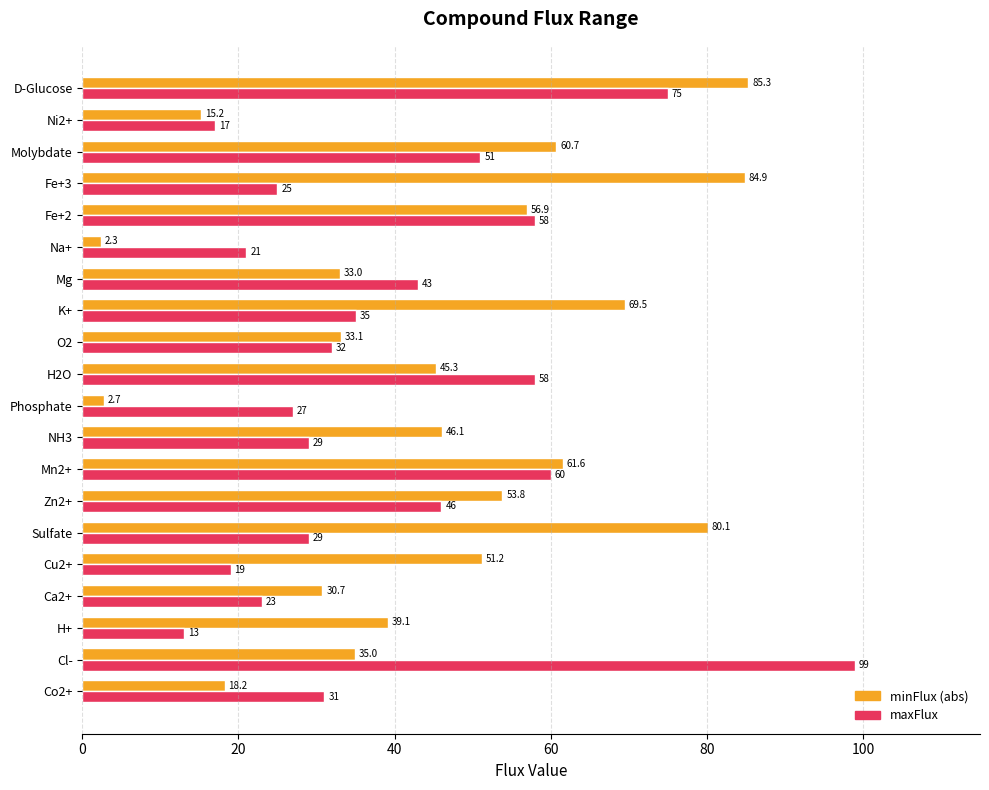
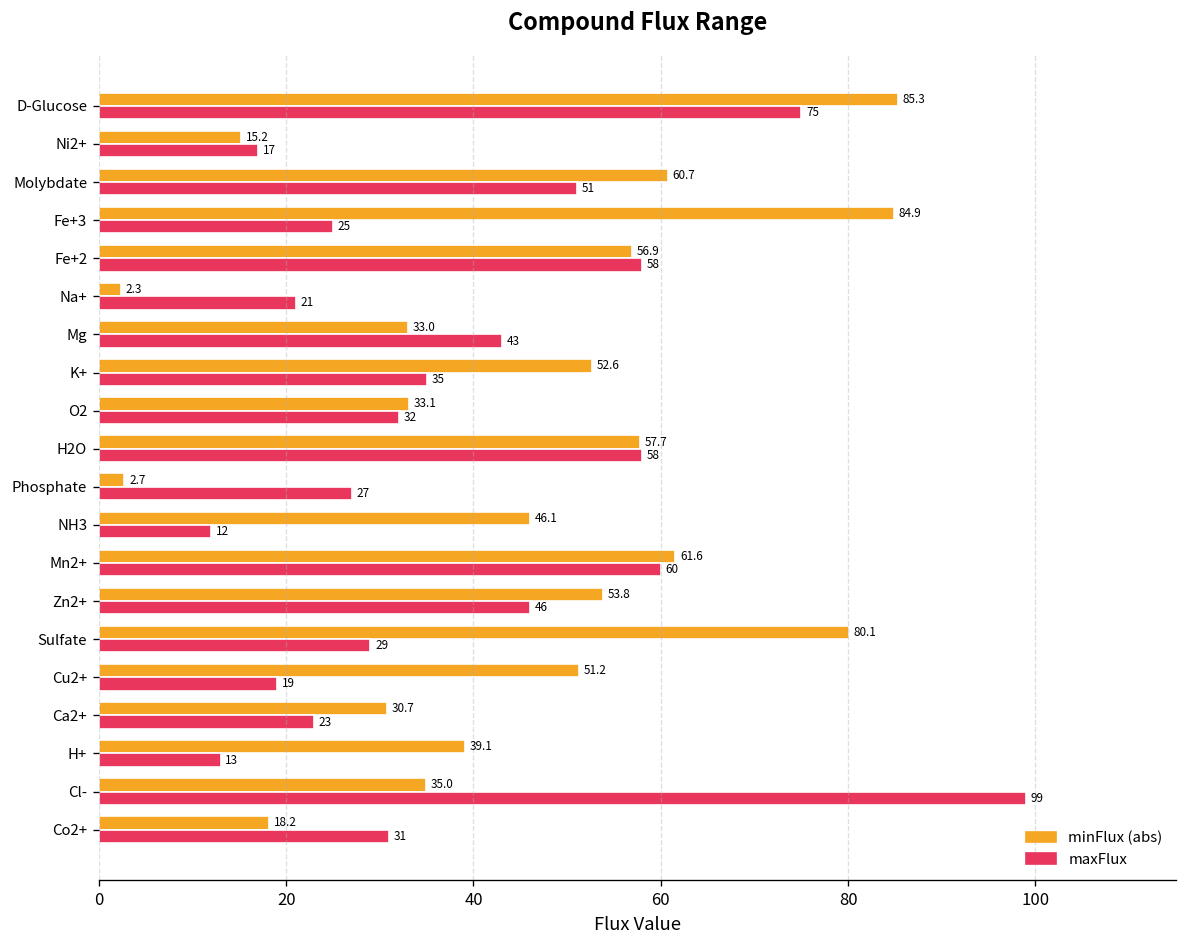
  {
    "minFlux (abs)": {
      "D-Glucose": 85.3,
      "Ni2+": 15.2,
      "Molybdate": 60.7,
      "Fe+3": 84.9,
      "Fe+2": 56.9,
      "Na+": 2.3,
      "Mg": 33.0,
-     "K+": 69.5,
+     "K+": 52.6,
      "O2": 33.1,
-     "H2O": 45.3,
+     "H2O": 57.7,
      "Phosphate": 2.7,
      "NH3": 46.1,
      "Mn2+": 61.6,
      "Zn2+": 53.8,
      "Sulfate": 80.1,
      "Cu2+": 51.2,
      "Ca2+": 30.7,
      "H+": 39.1,
      "Cl-": 35.0,
      "Co2+": 18.2
    },
    "maxFlux": {
      "D-Glucose": 75,
      "Ni2+": 17,
      "Molybdate": 51,
      "Fe+3": 25,
      "Fe+2": 58,
      "Na+": 21,
      "Mg": 43,
      "K+": 35,
      "O2": 32,
      "H2O": 58,
      "Phosphate": 27,
-     "NH3": 29,
+     "NH3": 12,
      "Mn2+": 60,
      "Zn2+": 46,
      "Sulfate": 29,
      "Cu2+": 19,
      "Ca2+": 23,
      "H+": 13,
      "Cl-": 99,
      "Co2+": 31
    }
  }
